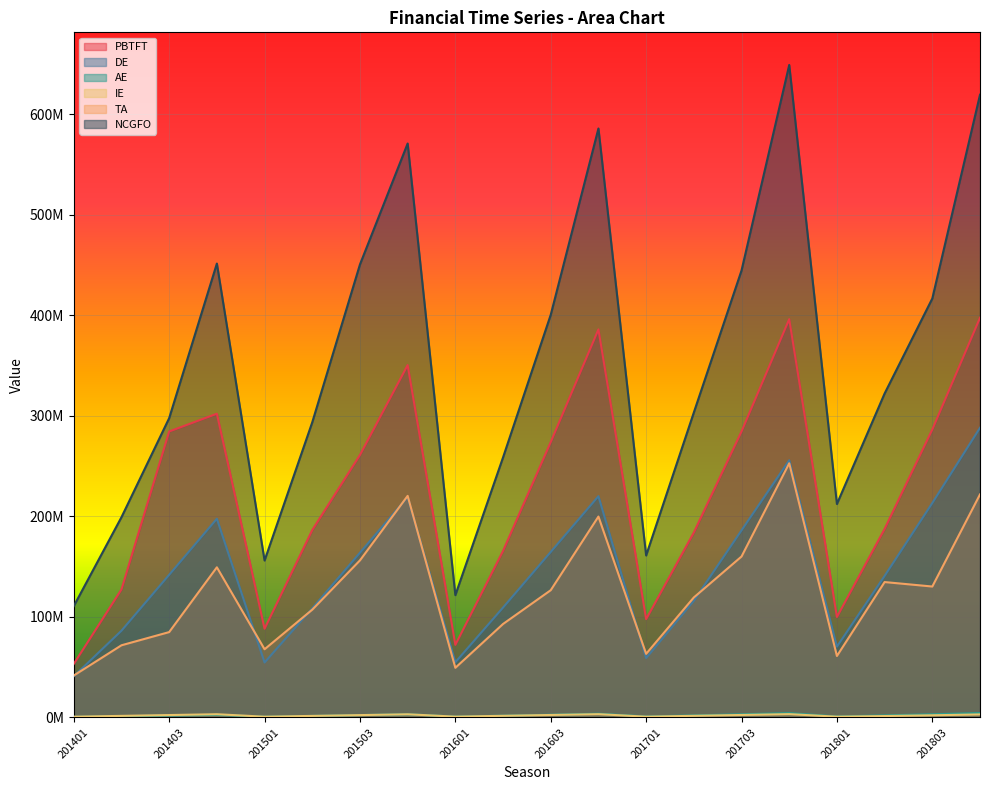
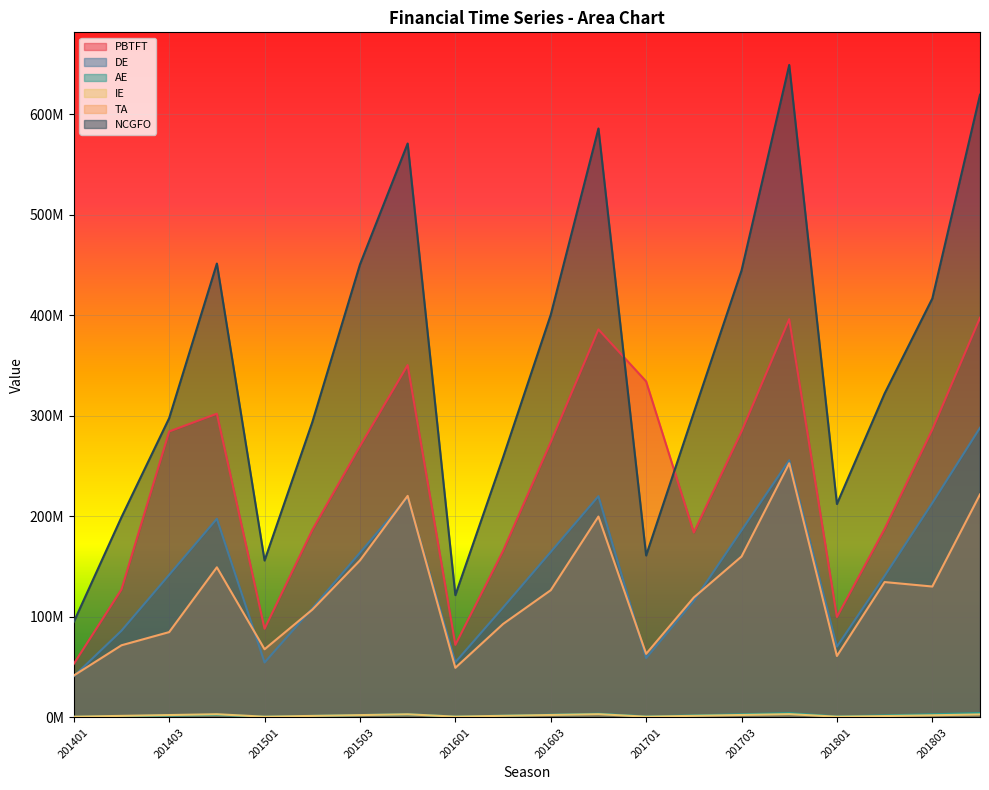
  {
    "PBTFT": {
      "201401": 53000000,
      "201403": 284000000,
      "201501": 88000000,
-     "201503": 261000000,
+     "201503": 270000000,
      "201601": 72000000,
      "201603": 274000000,
-     "201701": 98000000,
+     "201701": 334000000,
      "201703": 284000000,
      "201801": 100000000,
      "201803": 286000000
    },
    "NCGFO": {
-     "201401": 111000000,
+     "201401": 95000000,
      "201403": 298000000,
      "201501": 156000000,
      "201503": 451000000,
      "201601": 122000000,
      "201603": 401000000,
      "201701": 161000000,
      "201703": 445000000,
      "201801": 212000000,
      "201803": 417000000
    }
  }
